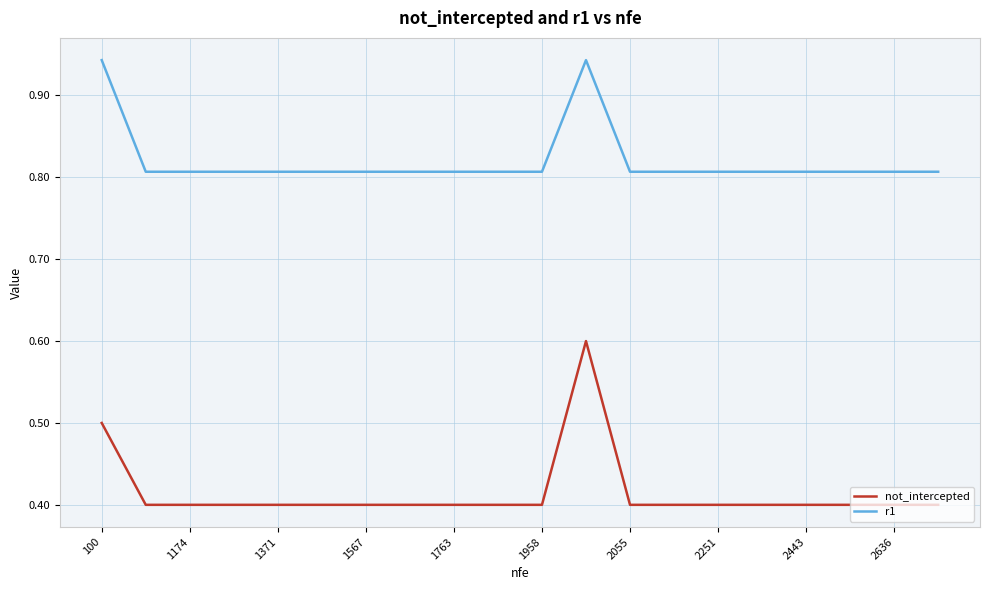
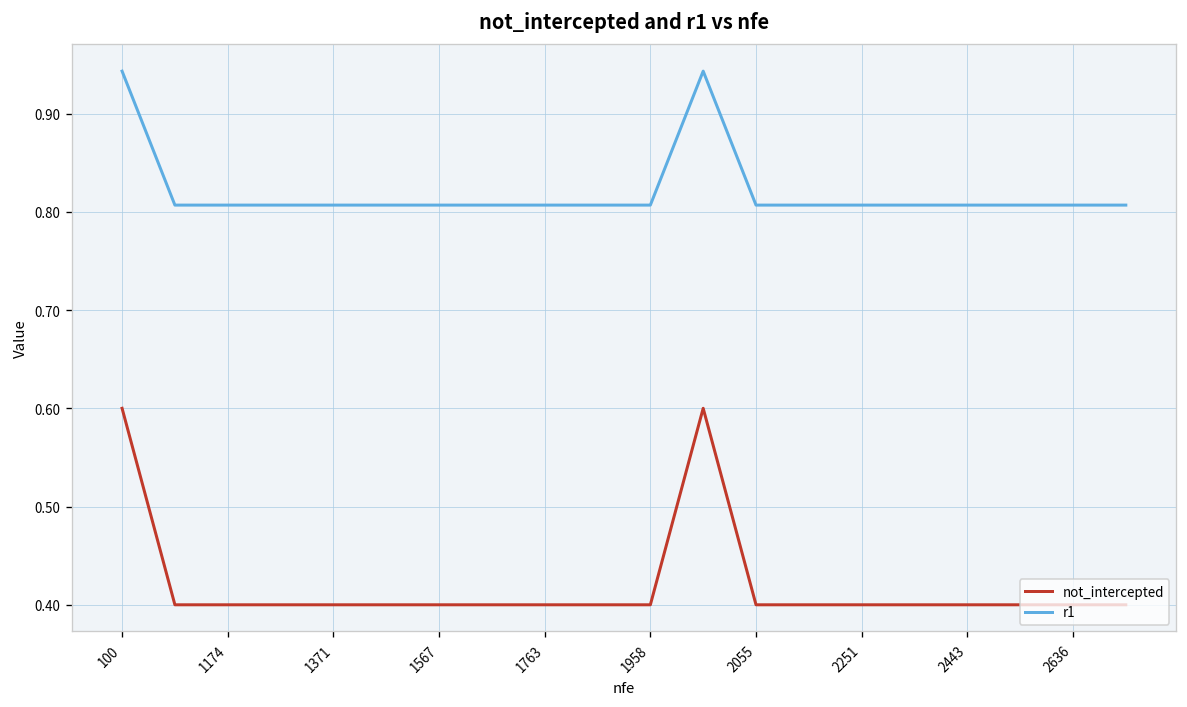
  {
    "not_intercepted": {
-     "100": 0.5,
+     "100": 0.6,
      "1174": 0.4,
      "1371": 0.4,
      "1567": 0.4,
      "1763": 0.4,
      "1958": 0.4,
      "2055": 0.4,
      "2251": 0.4,
      "2443": 0.4
    },
    "r1": {
      "100": 0.94,
      "1174": 0.81,
      "1371": 0.81,
      "1567": 0.81,
      "1763": 0.81,
      "1958": 0.81,
      "2055": 0.81,
      "2251": 0.81,
      "2443": 0.81,
      "2636": 0.81
    }
  }
